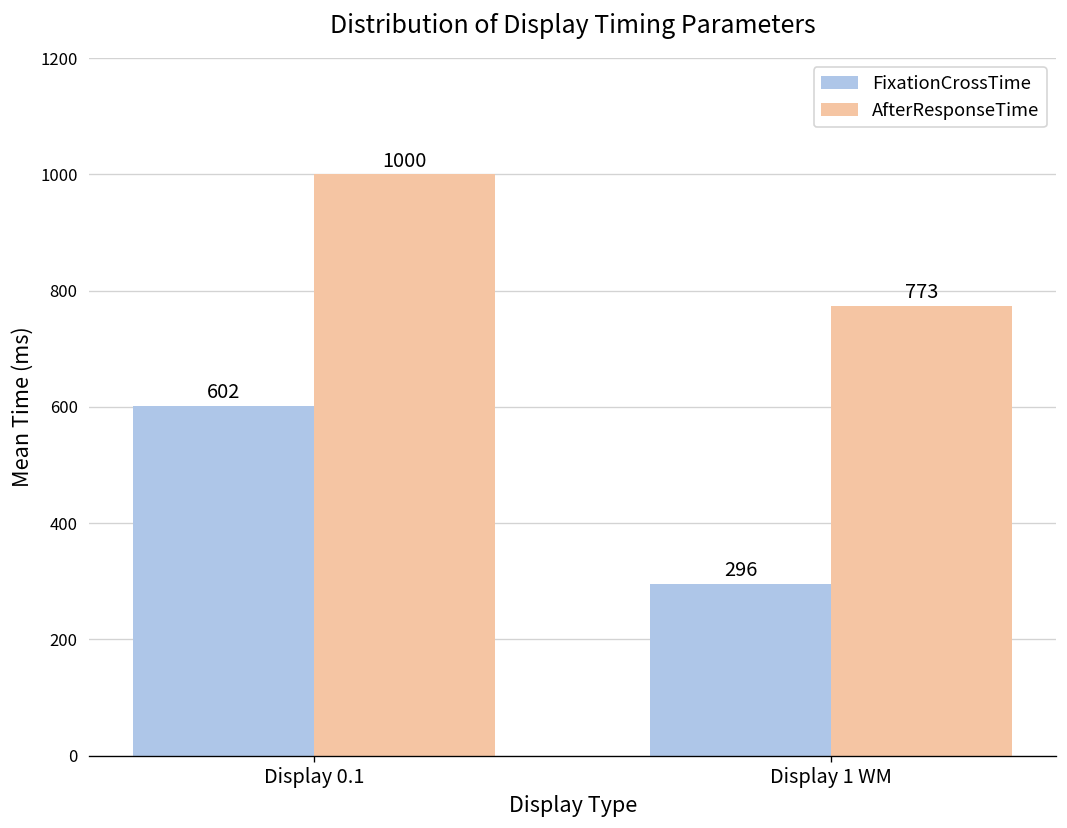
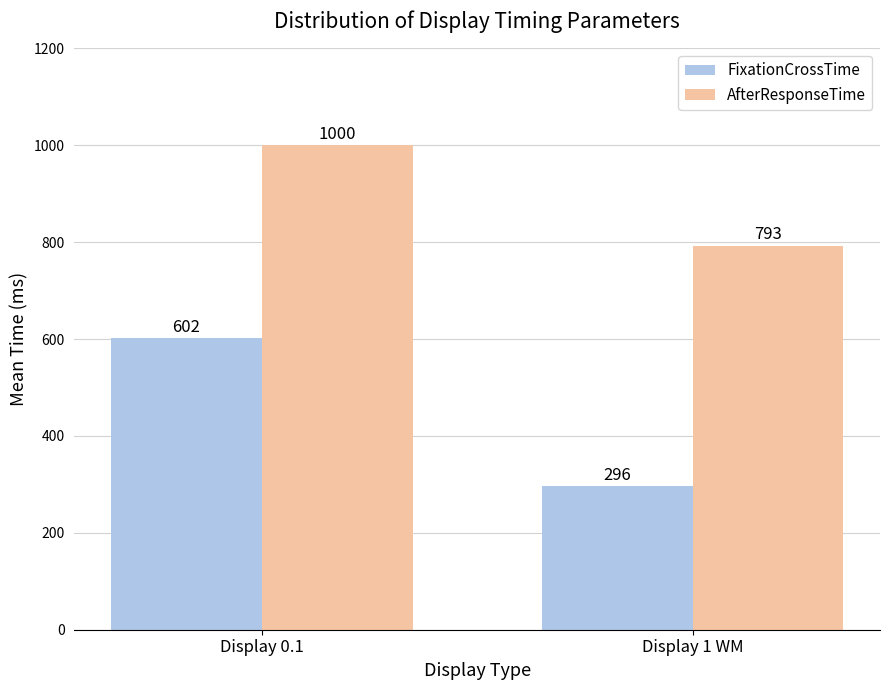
  {
    "FixationCrossTime": {
      "Display 0.1": 602,
      "Display 1 WM": 296
    },
    "AfterResponseTime": {
      "Display 0.1": 1000,
-     "Display 1 WM": 773
+     "Display 1 WM": 793
    }
  }
